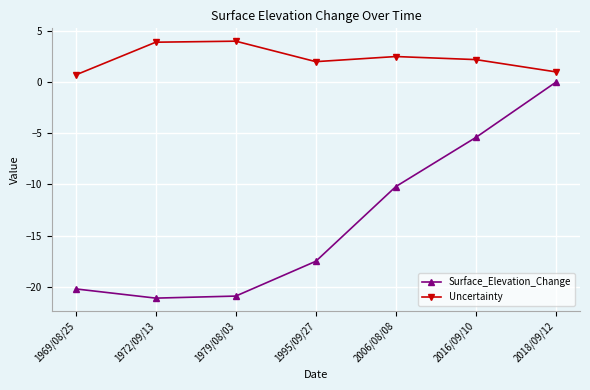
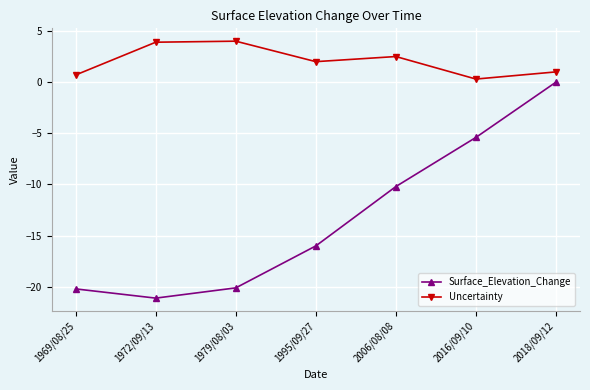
  {
    "Surface_Elevation_Change": {
      "1969/08/25": -20.2,
      "1972/09/13": -21.1,
-     "1979/08/03": -20.9,
-     "1995/09/27": -17.5,
+     "1979/08/03": -20.1,
+     "1995/09/27": -16.0,
      "2006/08/08": -10.2,
      "2016/09/10": -5.4,
      "2018/09/12": 0.0
    },
    "Uncertainty": {
      "1969/08/25": 0.7,
      "1972/09/13": 3.9,
      "1979/08/03": 4.0,
      "1995/09/27": 2.0,
      "2006/08/08": 2.5,
-     "2016/09/10": 2.2,
+     "2016/09/10": 0.3,
      "2018/09/12": 1.0
    }
  }
